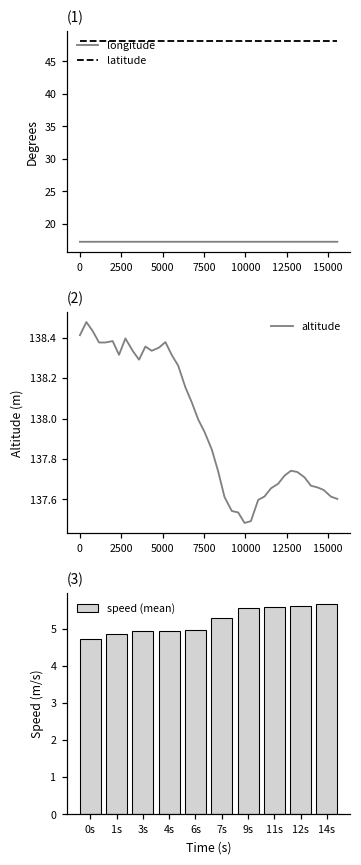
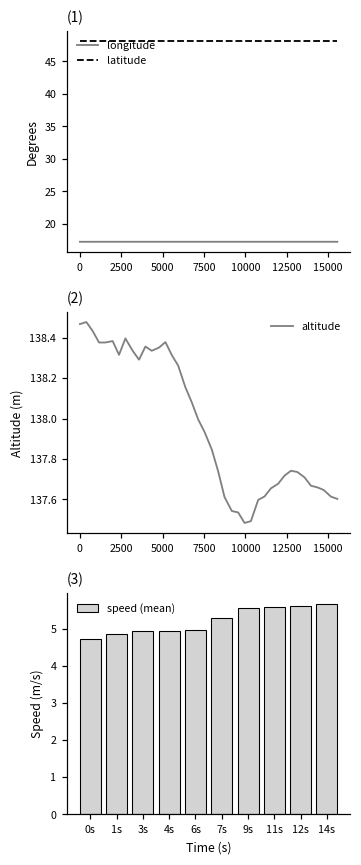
  {
    "(1)": {
      "longitude": {
        "0": 17
      },
      "latitude": {
        "0": 48
      }
    },
    "(2)": {
-     "0": 138.41
+     "0": 138.47
    },
    "(3)": {
      "0s": 4.7,
      "1s": 4.9,
      "3s": 4.9,
      "4s": 4.9,
      "6s": 5.0,
      "7s": 5.3,
      "9s": 5.6,
      "11s": 5.6,
      "12s": 5.6,
      "14s": 5.7
    }
  }
